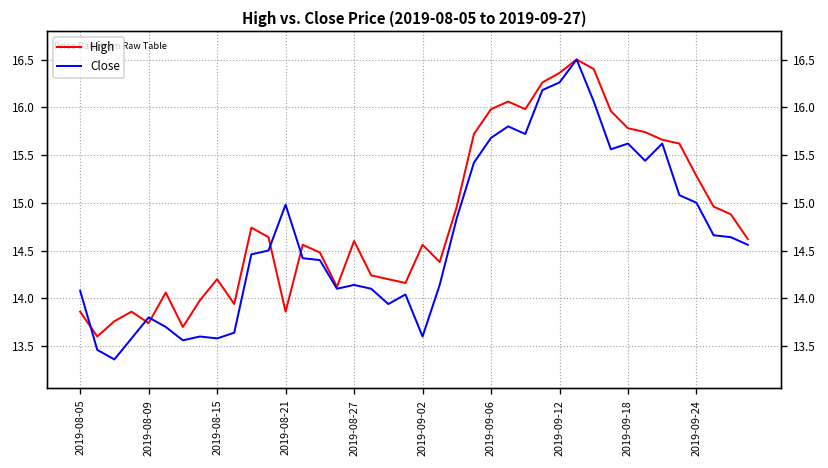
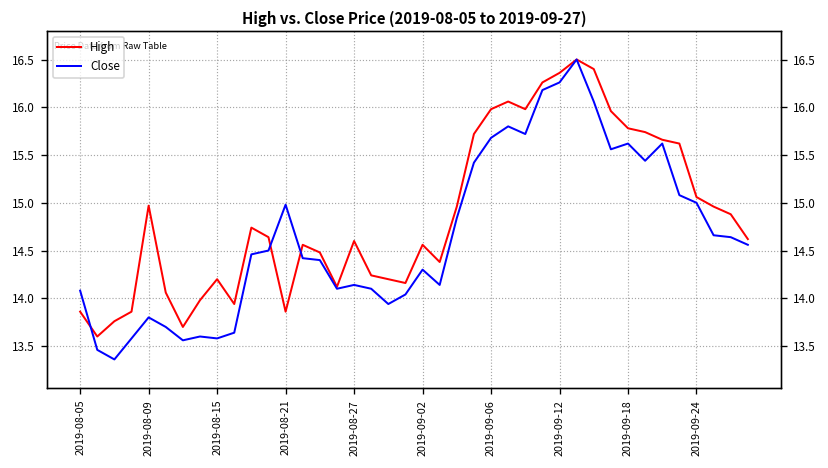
  {
    "High": {
      "2019-08-05": 13.9,
-     "2019-08-09": 13.7,
+     "2019-08-09": 15.0,
      "2019-08-15": 14.2,
      "2019-08-21": 13.9,
      "2019-08-27": 14.6,
      "2019-09-02": 14.6,
      "2019-09-06": 16.0,
      "2019-09-12": 16.4,
      "2019-09-18": 15.8,
-     "2019-09-24": 15.3
+     "2019-09-24": 15.1
    },
    "Close": {
      "2019-08-05": 14.1,
      "2019-08-09": 13.8,
      "2019-08-15": 13.6,
      "2019-08-21": 15.0,
      "2019-08-27": 14.1,
-     "2019-09-02": 13.6,
+     "2019-09-02": 14.3,
      "2019-09-06": 15.7,
      "2019-09-12": 16.3,
      "2019-09-18": 15.6,
      "2019-09-24": 15.0
    }
  }
